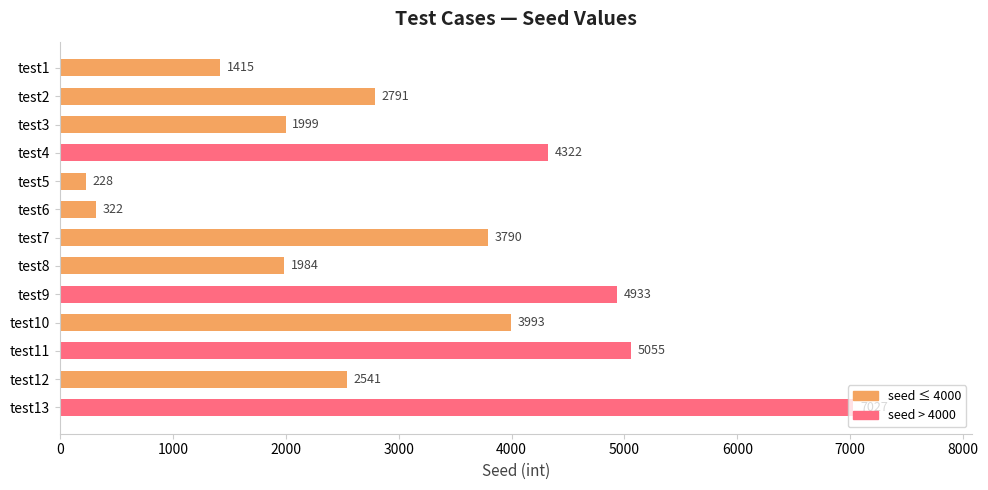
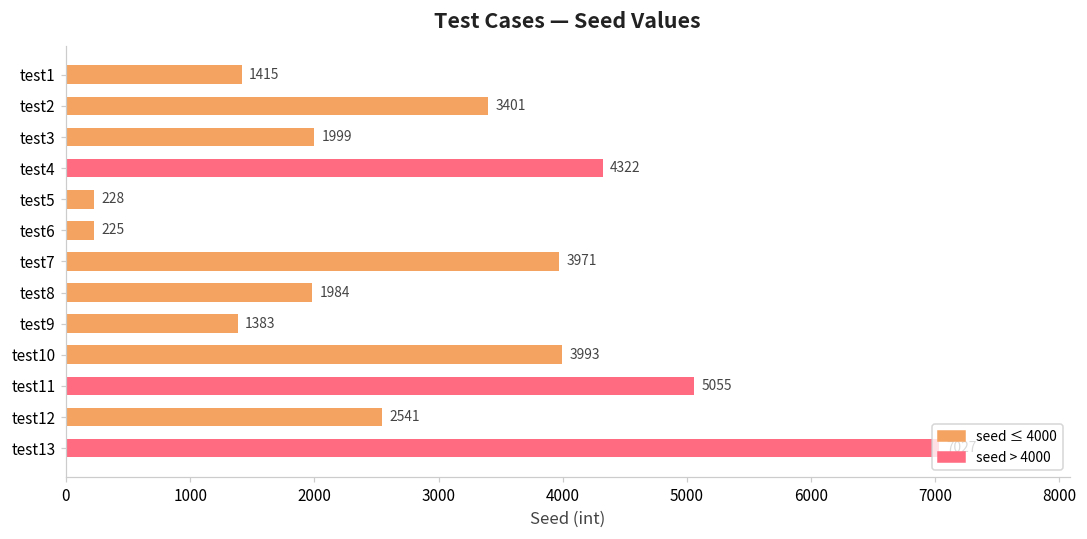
  {
    "test1": 1415,
-   "test2": 2791,
+   "test2": 3401,
    "test3": 1999,
    "test4": 4322,
    "test5": 228,
-   "test6": 322,
-   "test7": 3790,
+   "test6": 225,
+   "test7": 3971,
    "test8": 1984,
-   "test9": 4933,
+   "test9": 1383,
    "test10": 3993,
    "test11": 5055,
    "test12": 2541
  }
